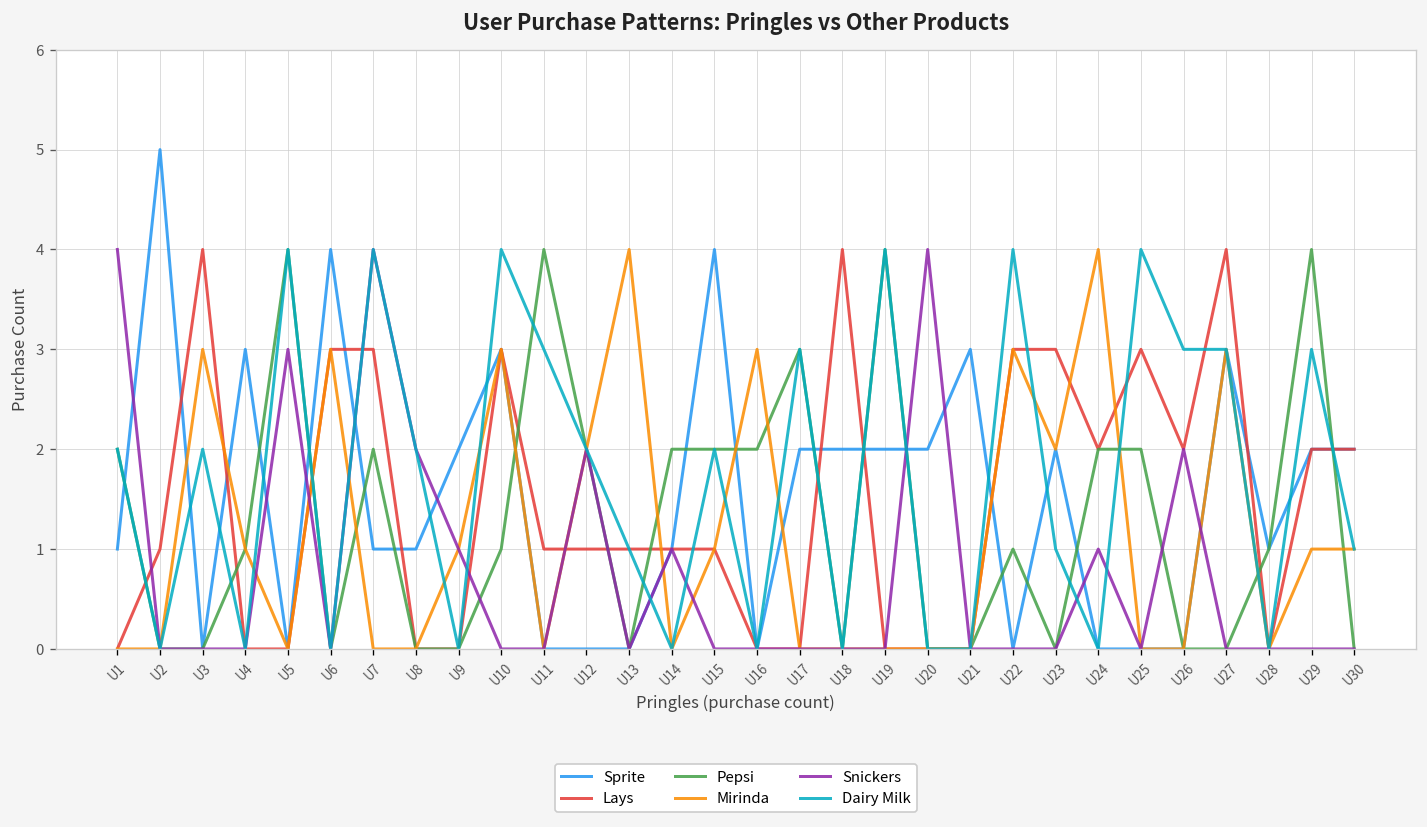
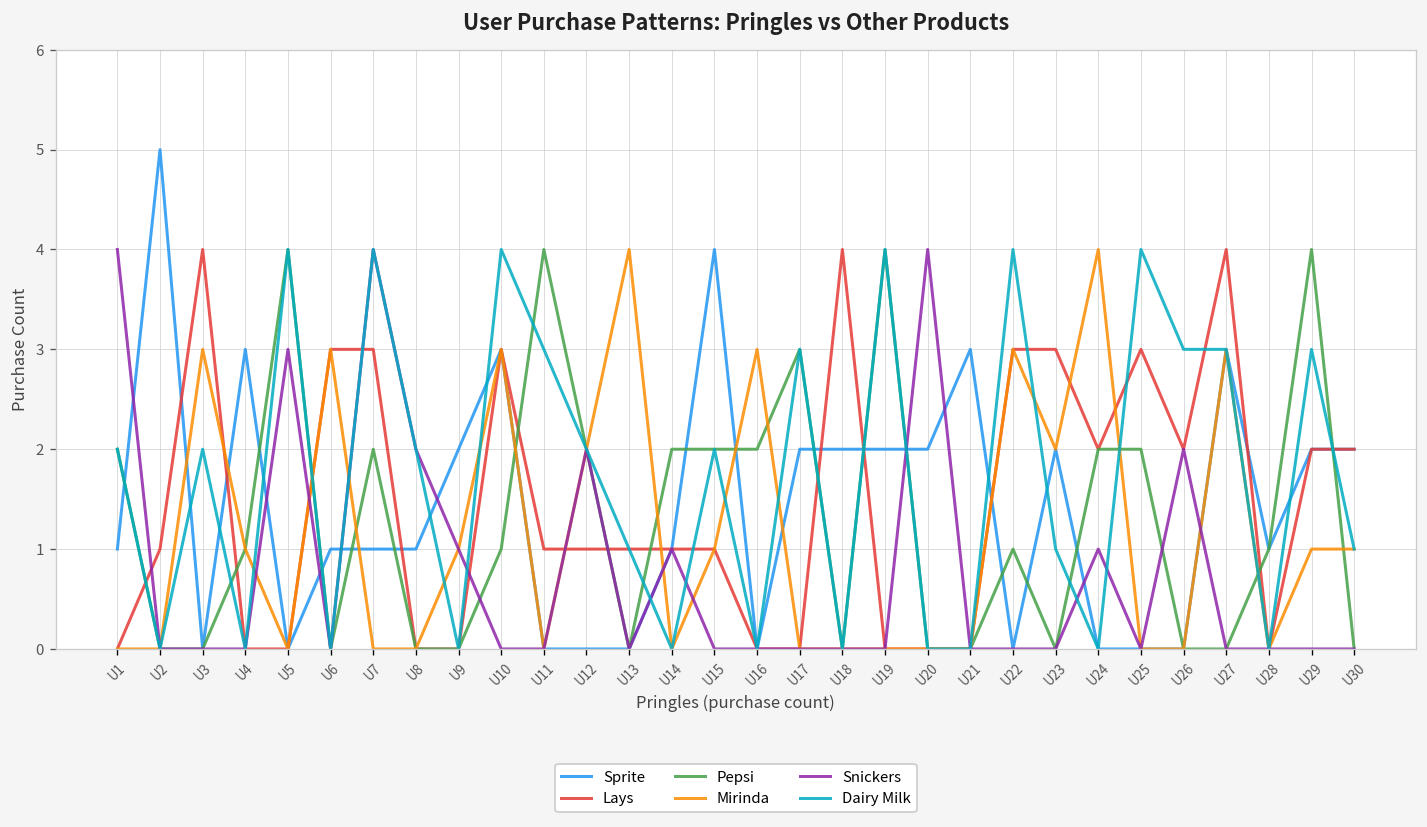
  {
    "Sprite": {
      "U1": 1,
      "U2": 5,
      "U4": 3,
-     "U6": 4,
+     "U6": 1,
      "U7": 1,
      "U8": 1,
      "U9": 2,
      "U12": 0,
      "U15": 4,
      "U17": 2,
      "U18": 2,
      "U19": 2,
      "U20": 2,
      "U21": 3
    },
    "Lays": {
      "U2": 1,
      "U3": 4,
      "U7": 3,
      "U11": 1,
      "U12": 1,
      "U18": 4,
      "U23": 3,
      "U25": 3,
      "U27": 4
    },
    "Pepsi": {
      "U7": 2,
      "U10": 1,
      "U11": 4,
      "U14": 2,
      "U16": 2,
      "U22": 1,
      "U25": 2,
      "U29": 4
    },
    "Mirinda": {
      "U3": 3,
      "U7": 0,
      "U13": 4,
      "U16": 3,
      "U24": 4,
      "U29": 1
    },
    "Snickers": {
      "U1": 4,
      "U5": 3,
      "U10": 0,
      "U15": 0,
      "U20": 4,
      "U24": 1,
      "U29": 0
    },
    "Dairy Milk": {
      "U3": 2,
      "U10": 4,
      "U11": 3,
      "U22": 4,
      "U23": 1,
      "U25": 4,
      "U26": 3,
      "U29": 3
    }
  }
